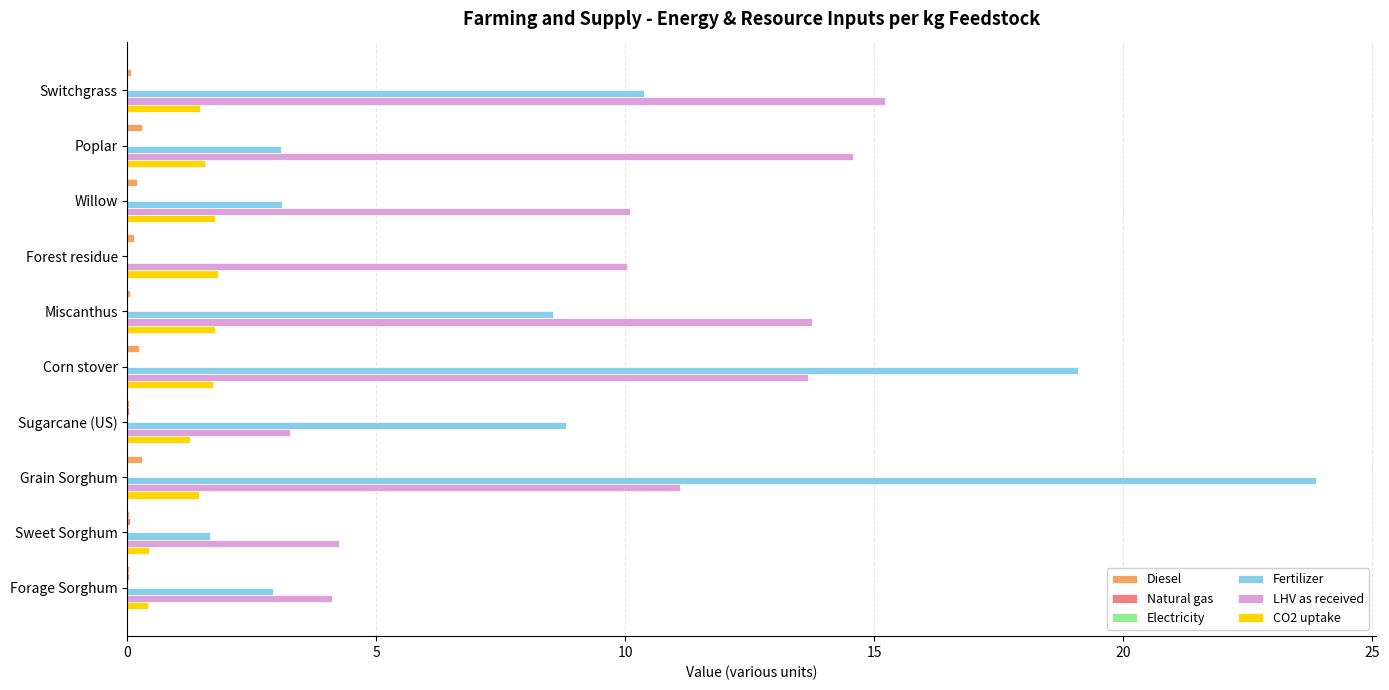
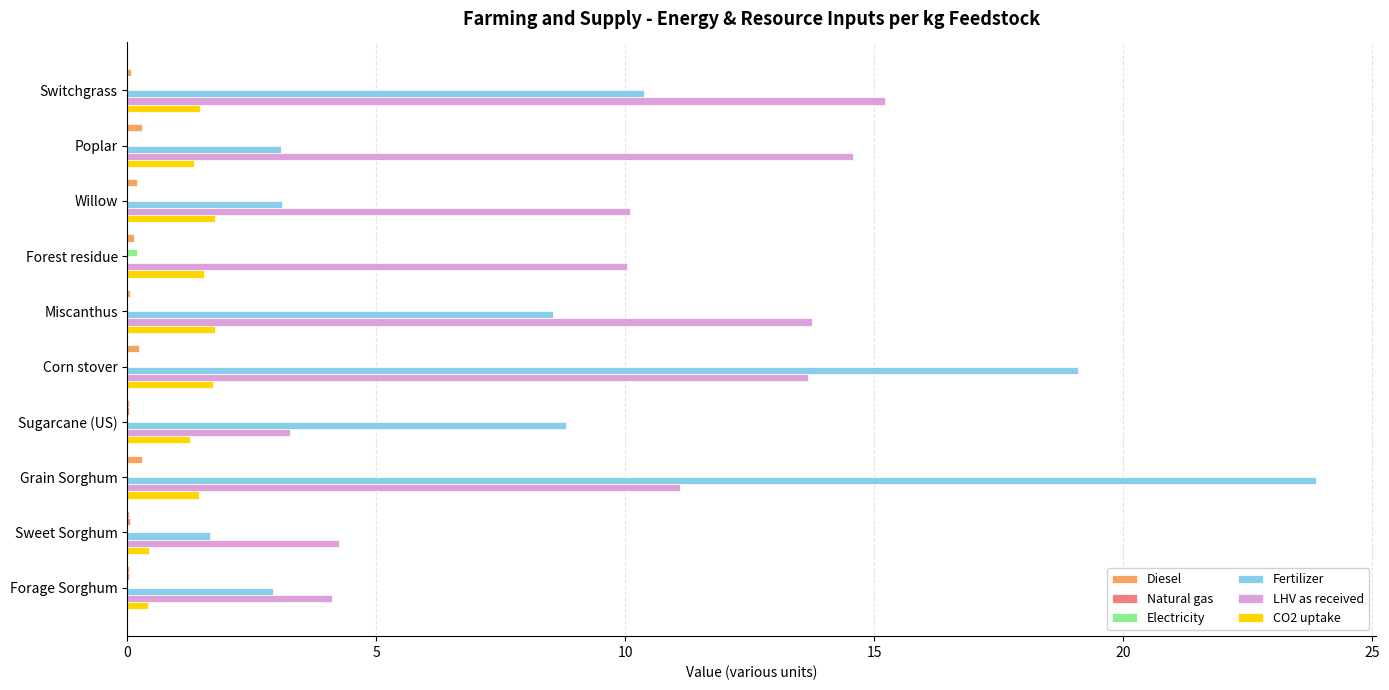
  {
    "Electricity": {
      "Poplar": 0.0,
-     "Forest residue": 0.0,
+     "Forest residue": 0.2,
      "Corn stover": 0.0
    },
    "Fertilizer": {
      "Switchgrass": 10.4,
      "Poplar": 3.1,
      "Willow": 3.1,
      "Forest residue": 0.0,
      "Miscanthus": 8.6,
      "Corn stover": 19.1,
      "Sugarcane (US)": 8.8,
      "Grain Sorghum": 23.9,
      "Sweet Sorghum": 1.7,
      "Forage Sorghum": 2.9
    },
    "LHV as received": {
      "Switchgrass": 15.2,
      "Poplar": 14.6,
      "Willow": 10.1,
      "Forest residue": 10.0,
      "Miscanthus": 13.8,
      "Corn stover": 13.7,
      "Sugarcane (US)": 3.3,
      "Grain Sorghum": 11.1,
      "Sweet Sorghum": 4.3,
      "Forage Sorghum": 4.1
    },
    "CO2 uptake": {
      "Switchgrass": 1.5,
-     "Poplar": 1.6,
+     "Poplar": 1.3,
      "Willow": 1.8,
-     "Forest residue": 1.8,
+     "Forest residue": 1.5,
      "Miscanthus": 1.8,
      "Corn stover": 1.7,
      "Sugarcane (US)": 1.2,
      "Grain Sorghum": 1.4,
      "Sweet Sorghum": 0.4,
      "Forage Sorghum": 0.4
    }
  }
